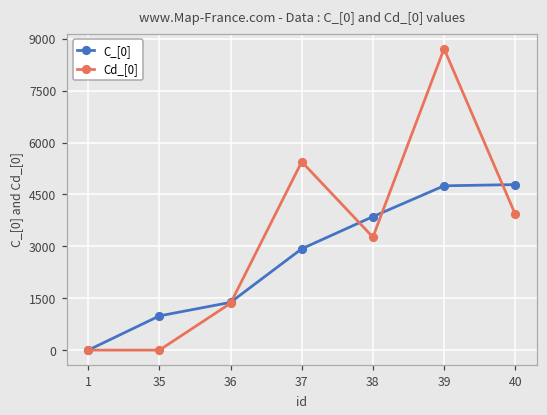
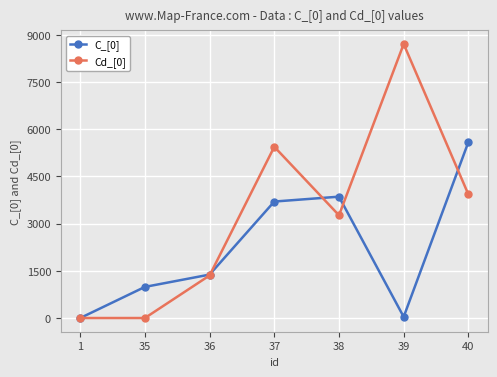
  {
    "C_[0]": {
      "35": 1000,
-     "37": 2900,
+     "37": 3700,
      "38": 3900,
-     "39": 4700,
-     "40": 4800
+     "39": 0,
+     "40": 5600
    },
    "Cd_[0]": {
      "35": 0,
      "37": 5400,
      "38": 3300,
      "39": 8700,
      "40": 3900
    }
  }
